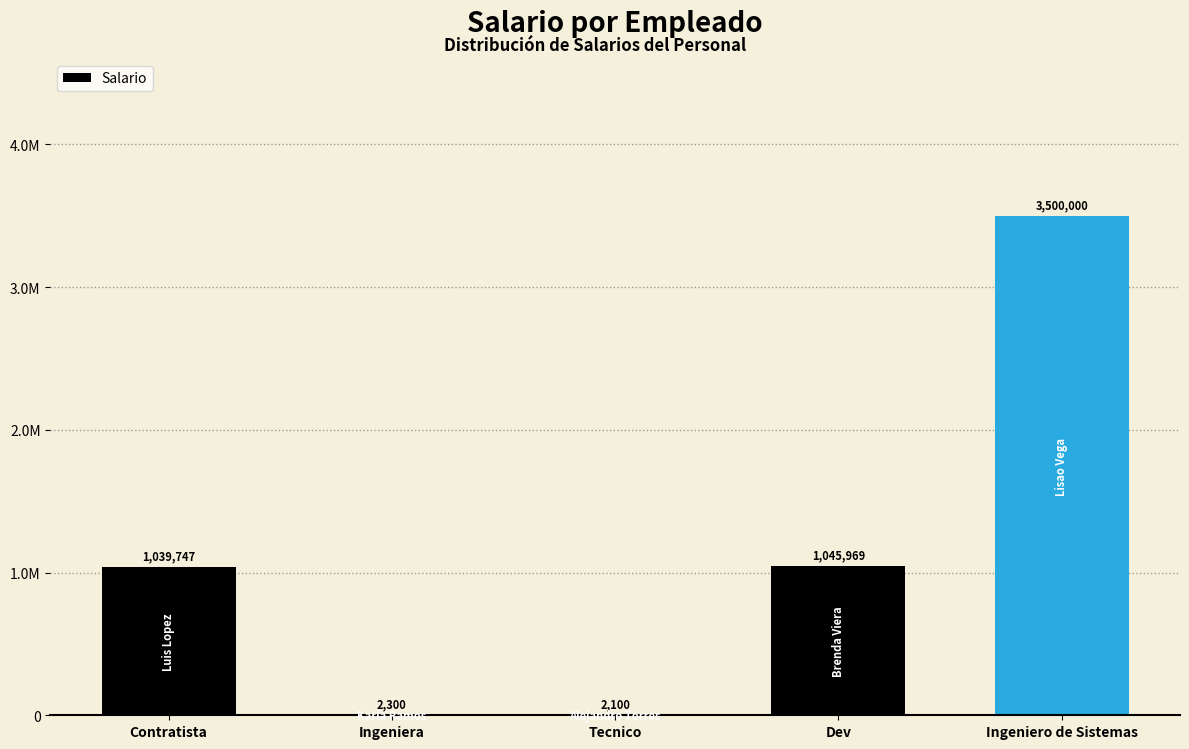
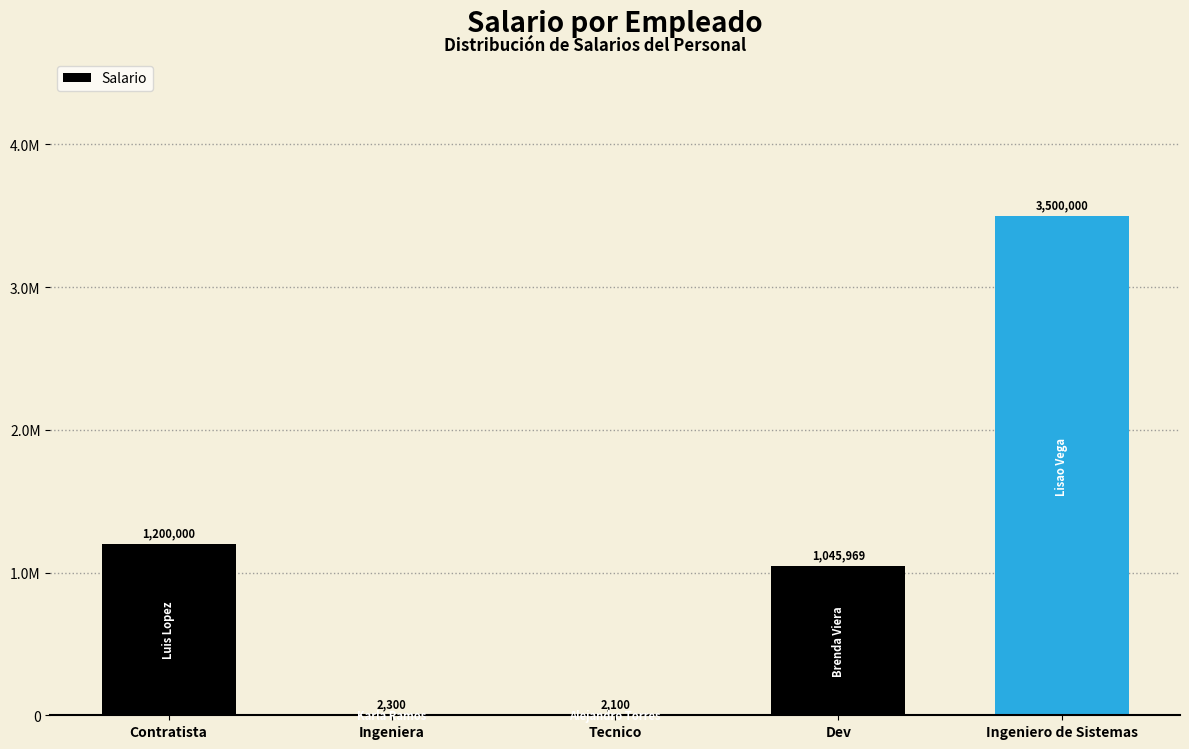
  {
-   "Contratista": "1,039,747",
+   "Contratista": "1,200,000",
    "Ingeniera": "2,300",
    "Tecnico": "2,100",
    "Dev": "1,045,969",
    "Ingeniero de Sistemas": "3,500,000"
  }
